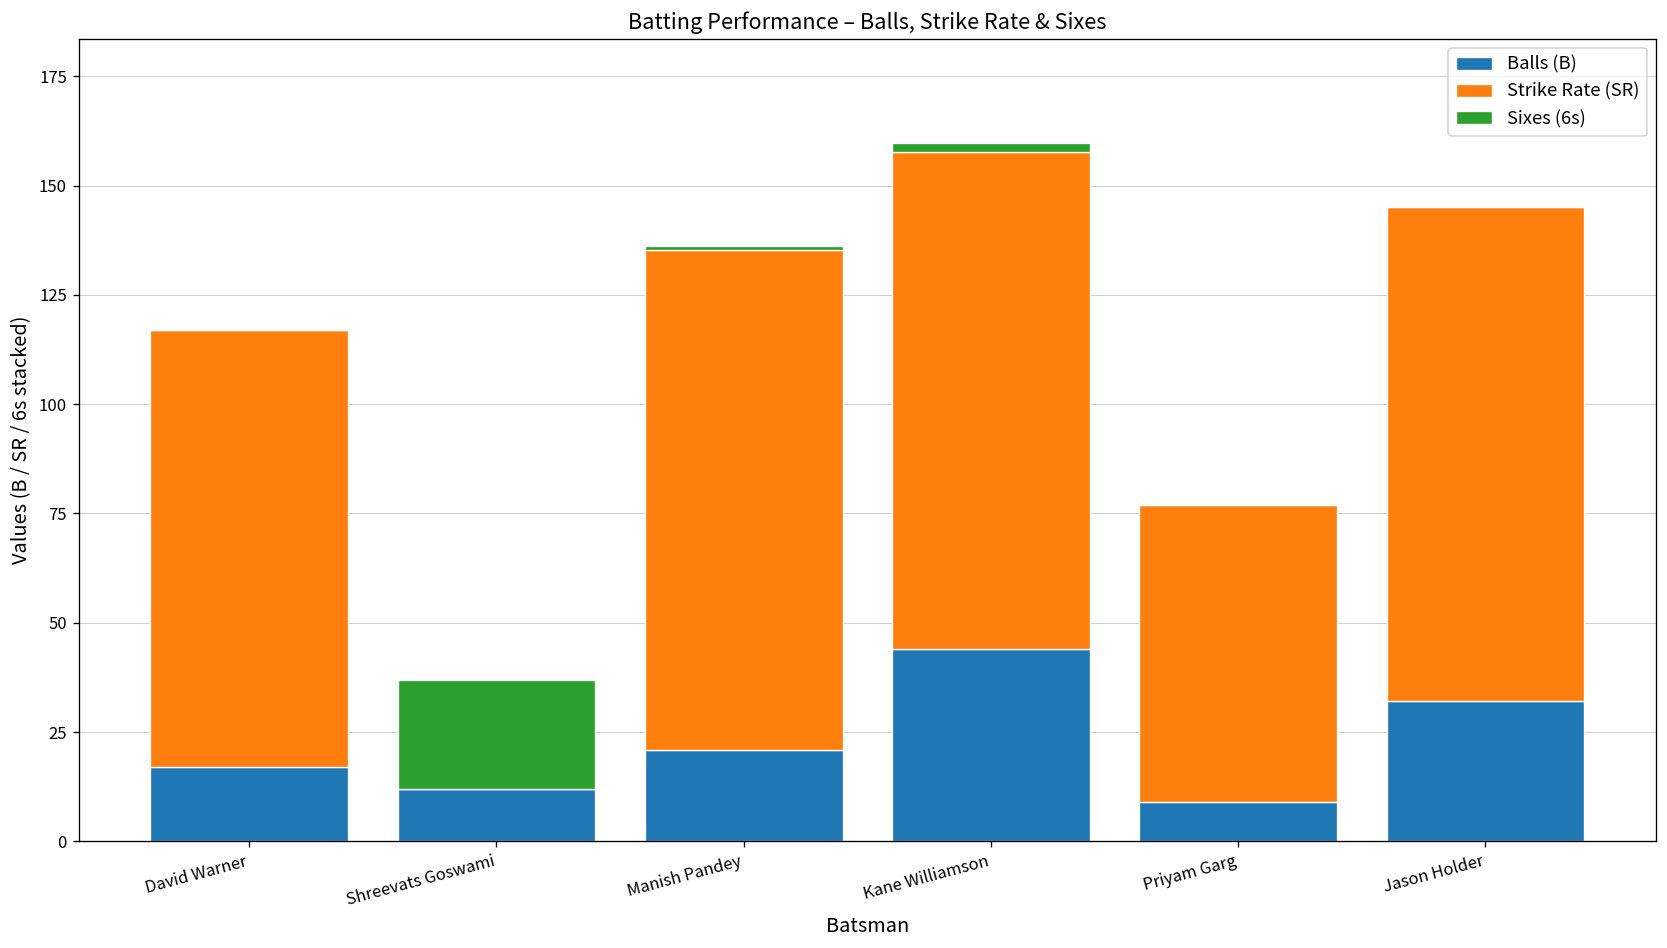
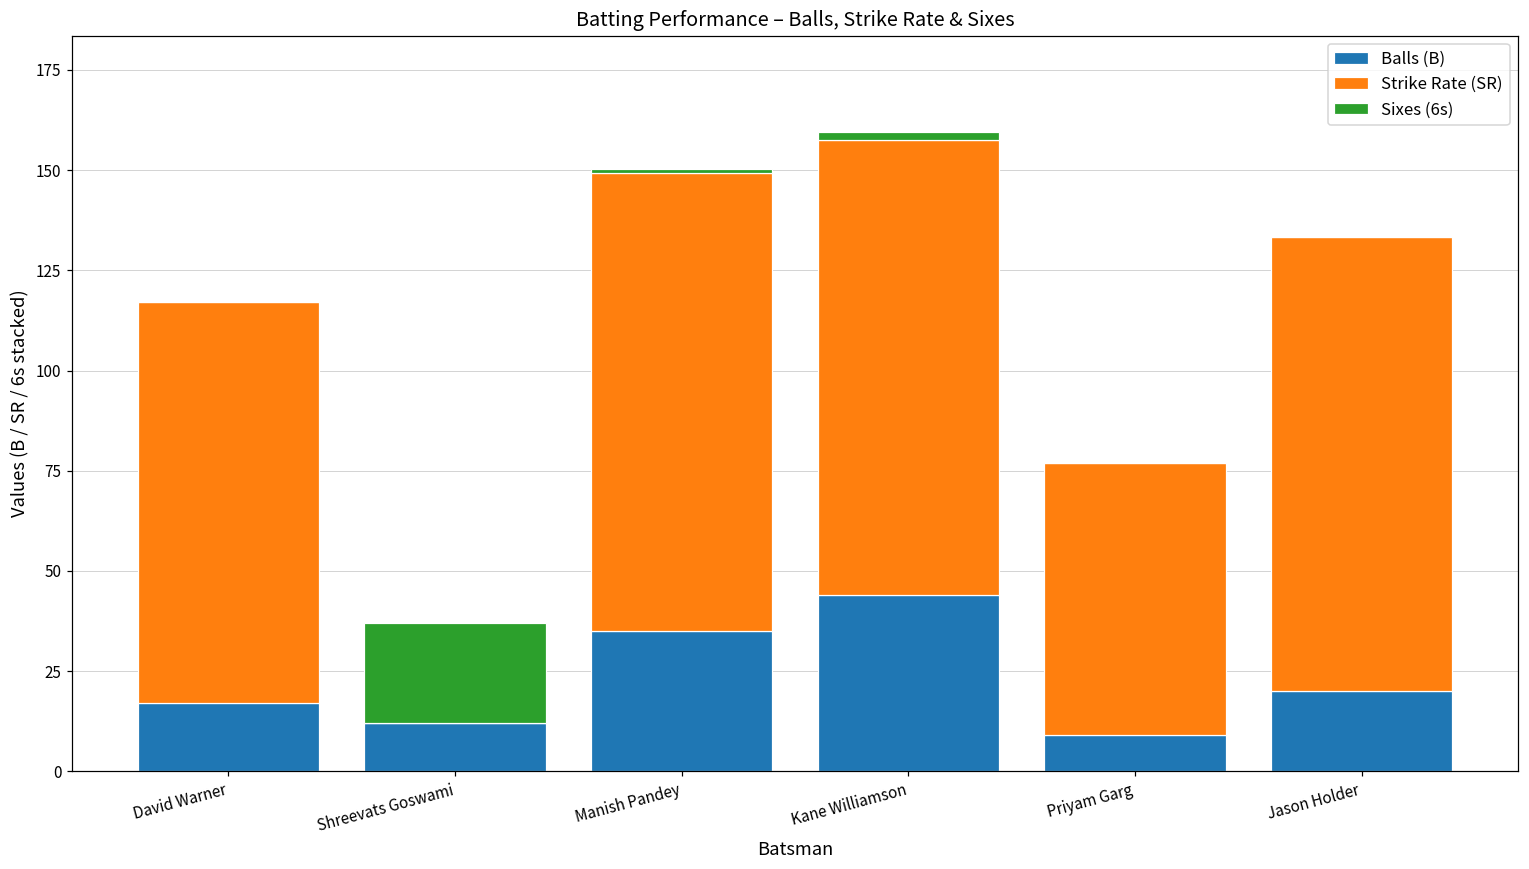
  {
    "Balls (B)": {
      "David Warner": 17,
      "Shreevats Goswami": 12,
-     "Manish Pandey": 21,
+     "Manish Pandey": 35,
      "Kane Williamson": 44,
      "Priyam Garg": 9,
-     "Jason Holder": 32
+     "Jason Holder": 20
    },
    "Strike Rate (SR)": {
      "David Warner": 100,
      "Shreevats Goswami": 0,
      "Manish Pandey": 114,
      "Kane Williamson": 114,
      "Priyam Garg": 68,
      "Jason Holder": 113
    },
    "Sixes (6s)": {
      "David Warner": 0,
      "Shreevats Goswami": 25,
      "Manish Pandey": 1,
      "Kane Williamson": 2,
      "Priyam Garg": 0,
      "Jason Holder": 0
    }
  }
